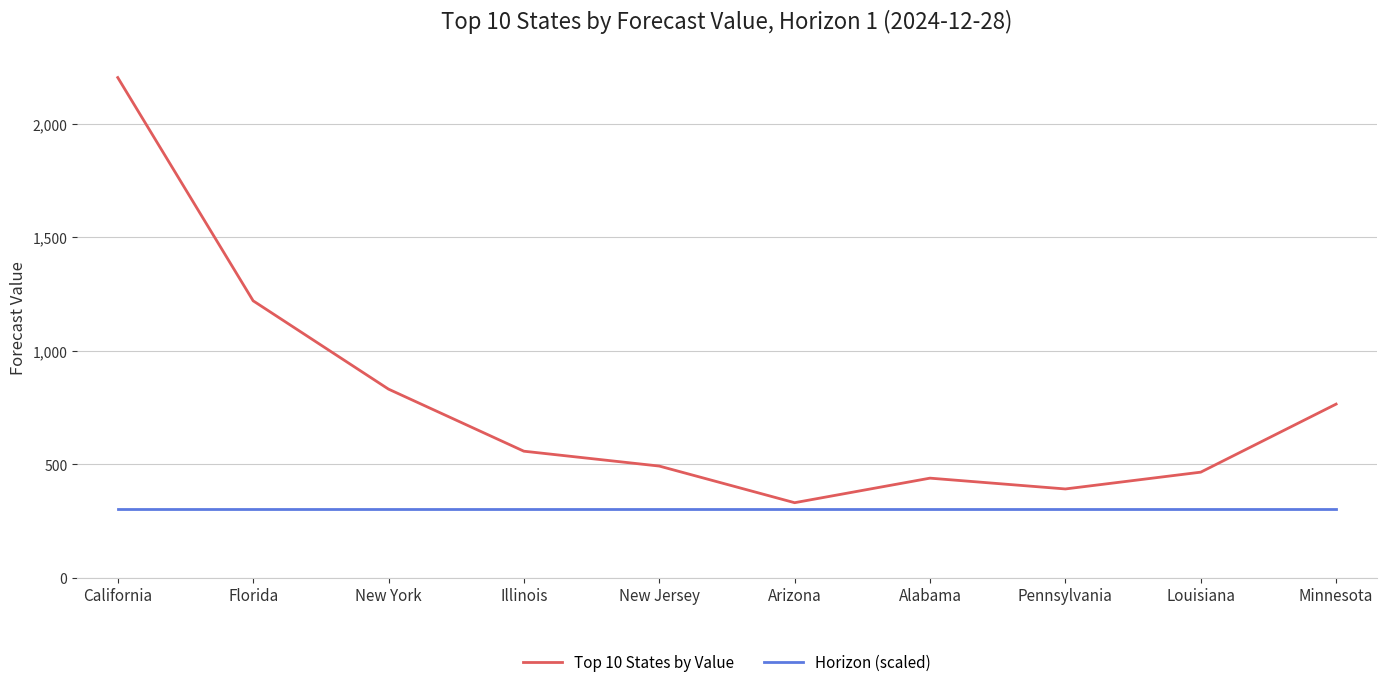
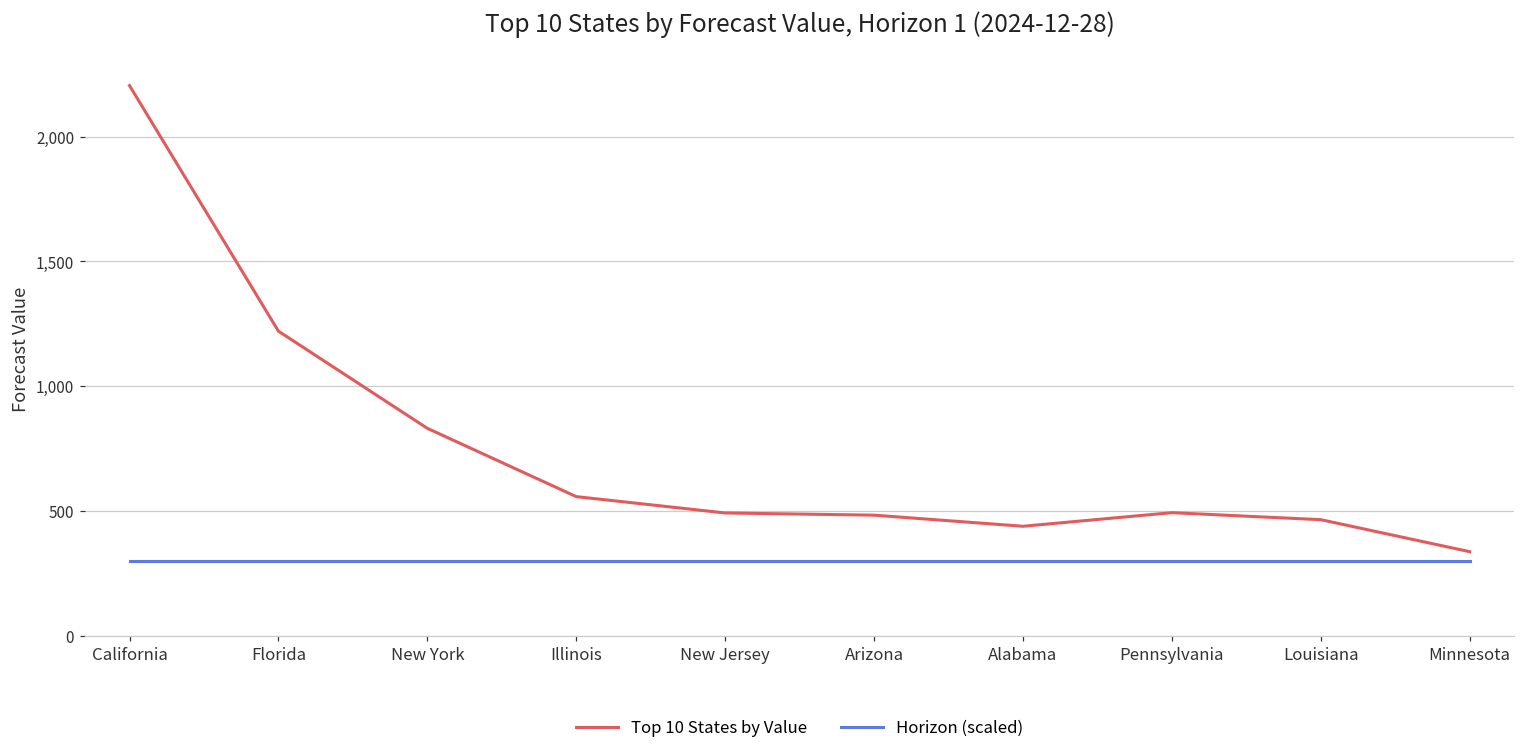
  {
    "Top 10 States by Value": {
      "California": "2,200",
      "Florida": "1,220",
      "New York": "830",
      "Illinois": "560",
      "New Jersey": "490",
-     "Arizona": "330",
+     "Arizona": "480",
      "Alabama": "440",
-     "Pennsylvania": "390",
+     "Pennsylvania": "490",
      "Louisiana": "460",
-     "Minnesota": "760"
+     "Minnesota": "340"
    },
    "Horizon (scaled)": {
      "California": "300",
      "Florida": "300",
      "New York": "300",
      "Illinois": "300",
      "New Jersey": "300",
      "Arizona": "300",
      "Alabama": "300",
      "Pennsylvania": "300",
      "Louisiana": "300",
      "Minnesota": "300"
    }
  }
